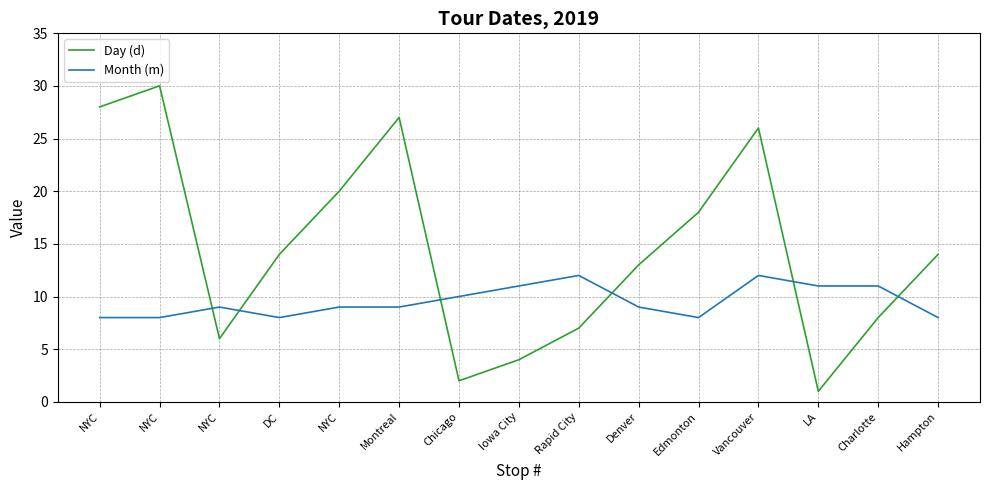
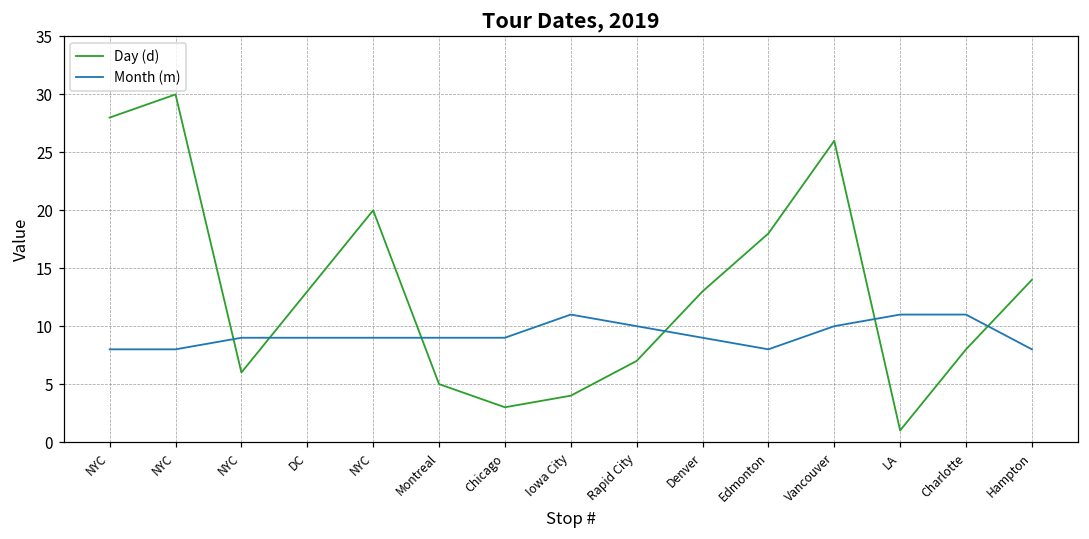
  {
    "Day (d)": {
-     "DC": 14,
-     "Montreal": 27,
-     "Chicago": 2,
+     "DC": 13,
+     "Montreal": 5,
+     "Chicago": 3,
      "Iowa City": 4,
      "Rapid City": 7,
      "Denver": 13,
      "Edmonton": 18,
      "Vancouver": 26,
      "LA": 1,
      "Charlotte": 8,
      "Hampton": 14
    },
    "Month (m)": {
-     "DC": 8,
+     "DC": 9,
      "Montreal": 9,
-     "Chicago": 10,
+     "Chicago": 9,
      "Iowa City": 11,
-     "Rapid City": 12,
+     "Rapid City": 10,
      "Denver": 9,
      "Edmonton": 8,
-     "Vancouver": 12,
+     "Vancouver": 10,
      "LA": 11,
      "Charlotte": 11,
      "Hampton": 8
    }
  }
